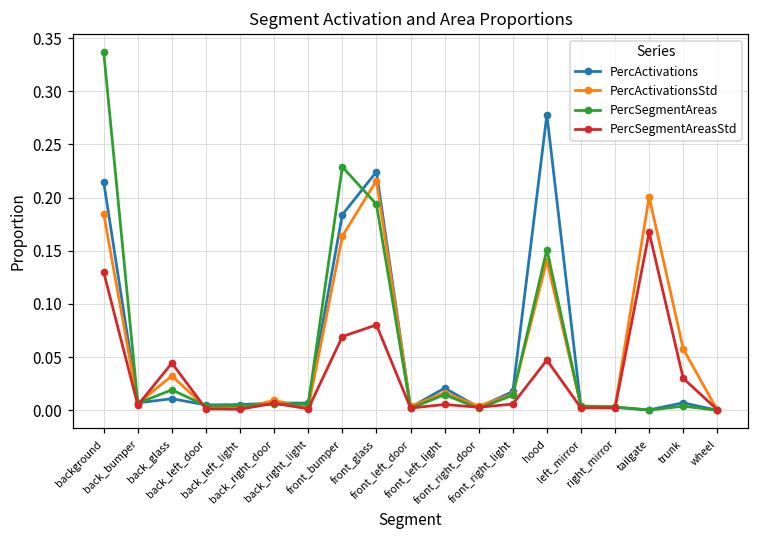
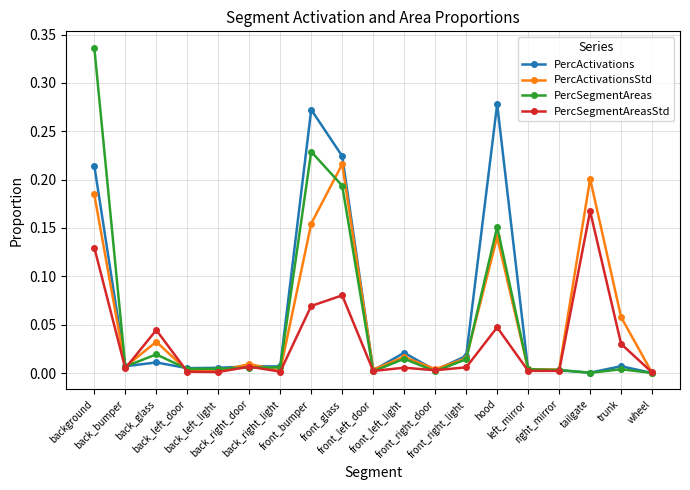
  {
    "PercActivations": {
      "background": 0.21,
      "back_glass": 0.01,
-     "front_bumper": 0.18,
+     "front_bumper": 0.27,
      "front_glass": 0.22,
      "front_left_light": 0.02,
      "hood": 0.28,
      "trunk": 0.01
    },
    "PercActivationsStd": {
      "background": 0.18,
      "back_glass": 0.03,
-     "front_bumper": 0.16,
+     "front_bumper": 0.15,
      "front_glass": 0.22,
      "hood": 0.14,
      "tailgate": 0.20,
      "trunk": 0.06
    },
    "PercSegmentAreas": {
      "background": 0.34,
      "back_glass": 0.02,
      "front_bumper": 0.23,
      "front_glass": 0.19,
      "hood": 0.15,
      "trunk": 0.00
    },
    "PercSegmentAreasStd": {
      "background": 0.13,
      "back_glass": 0.04,
      "front_bumper": 0.07,
      "front_glass": 0.08,
      "front_left_light": 0.01,
      "front_right_light": 0.01,
      "hood": 0.05,
      "tailgate": 0.17,
      "trunk": 0.03
    }
  }
